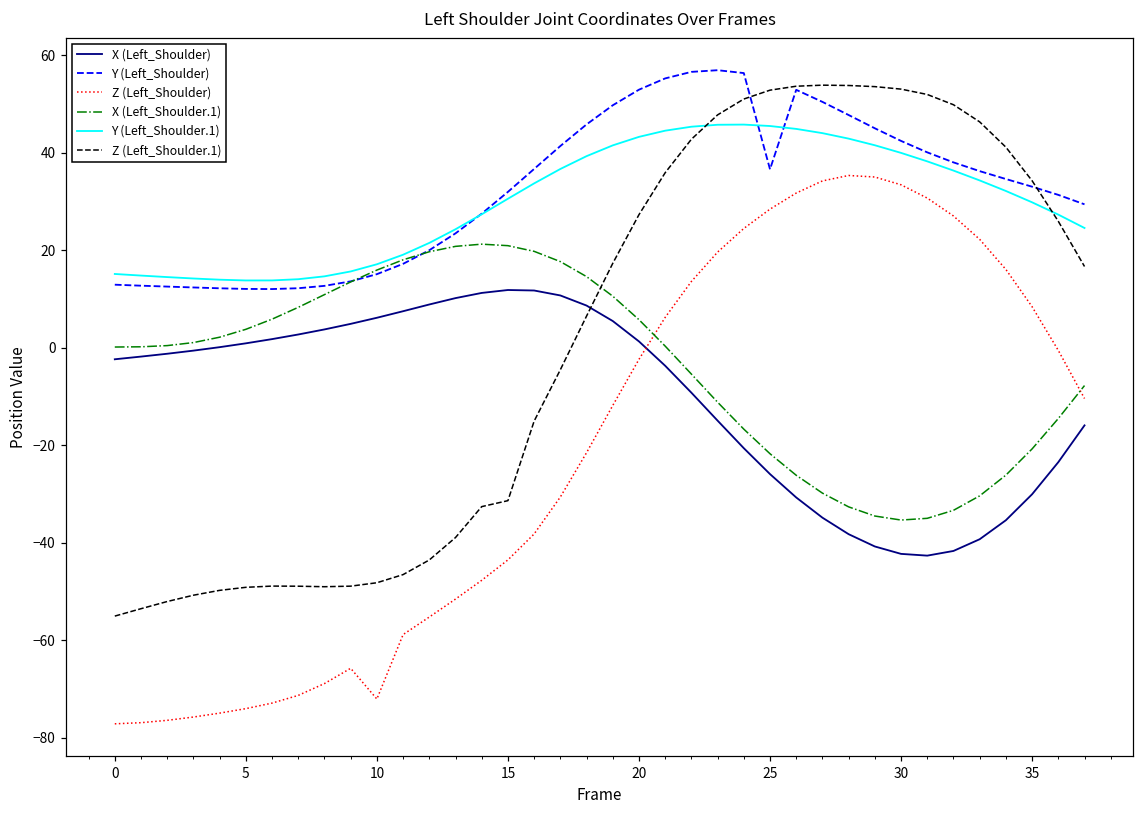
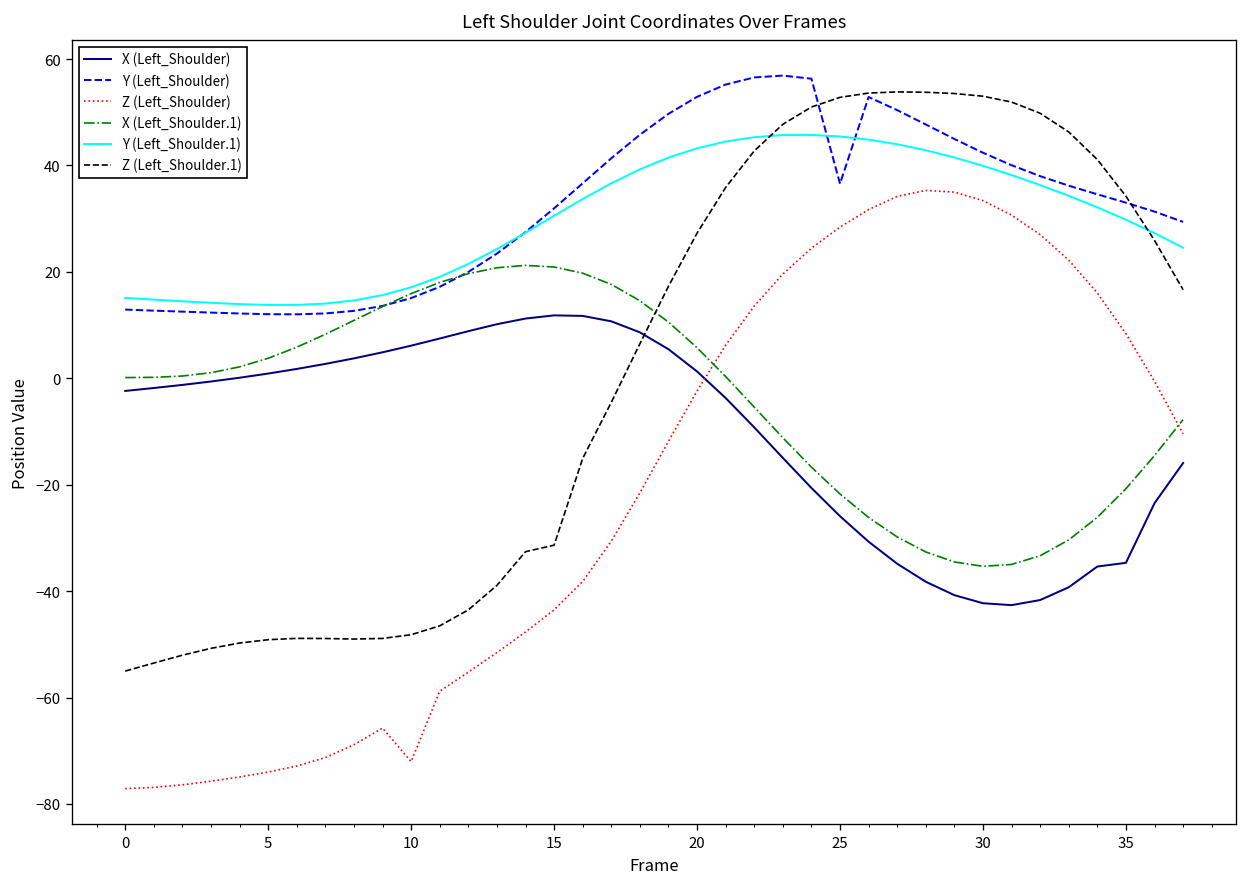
  {
    "X (Left_Shoulder)": {
      "0": -2,
      "5": 1,
      "10": 6,
      "15": 12,
      "20": 1,
      "25": -26,
      "30": -42,
-     "35": -30
+     "35": -35
    },
    "Y (Left_Shoulder)": {
      "0": 13,
      "5": 12,
      "10": 15,
      "15": 32,
      "20": 53,
      "25": 37,
      "30": 42,
      "35": 33
    },
    "Z (Left_Shoulder)": {
      "0": -77,
      "5": -74,
      "10": -72,
      "15": -44,
      "20": -2,
      "25": 28,
      "30": 33,
      "35": 8
    },
    "X (Left_Shoulder.1)": {
      "0": 0,
      "5": 4,
      "10": 16,
      "15": 21,
      "20": 6,
      "25": -22,
      "30": -35,
      "35": -21
    },
    "Y (Left_Shoulder.1)": {
      "0": 15,
      "5": 14,
      "10": 17,
      "15": 31,
      "20": 43,
      "25": 45,
      "30": 40,
      "35": 30
    },
    "Z (Left_Shoulder.1)": {
      "0": -55,
      "5": -49,
      "10": -48,
      "15": -31,
      "20": 27,
      "25": 53,
      "30": 53,
      "35": 34
    }
  }
